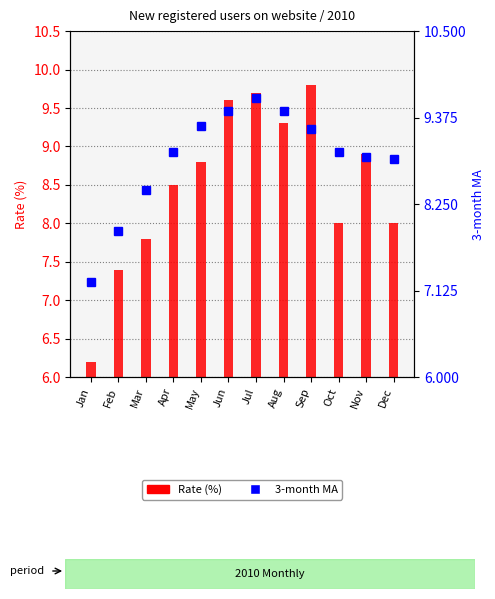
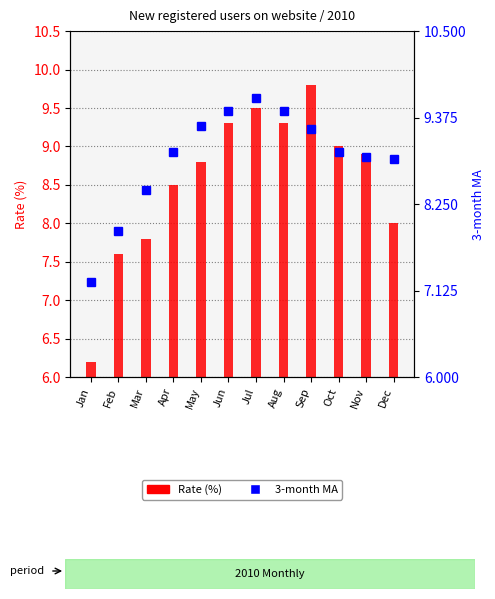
  {
    "Rate (%)": {
      "Jan": 6.2,
-     "Feb": 7.4,
+     "Feb": 7.6,
      "Mar": 7.8,
      "Apr": 8.5,
      "May": 8.8,
-     "Jun": 9.6,
-     "Jul": 9.7,
+     "Jun": 9.3,
+     "Jul": 9.5,
      "Aug": 9.3,
      "Sep": 9.8,
-     "Oct": 8,
+     "Oct": 9,
      "Nov": 8.9,
      "Dec": 8.0
    }
  }
